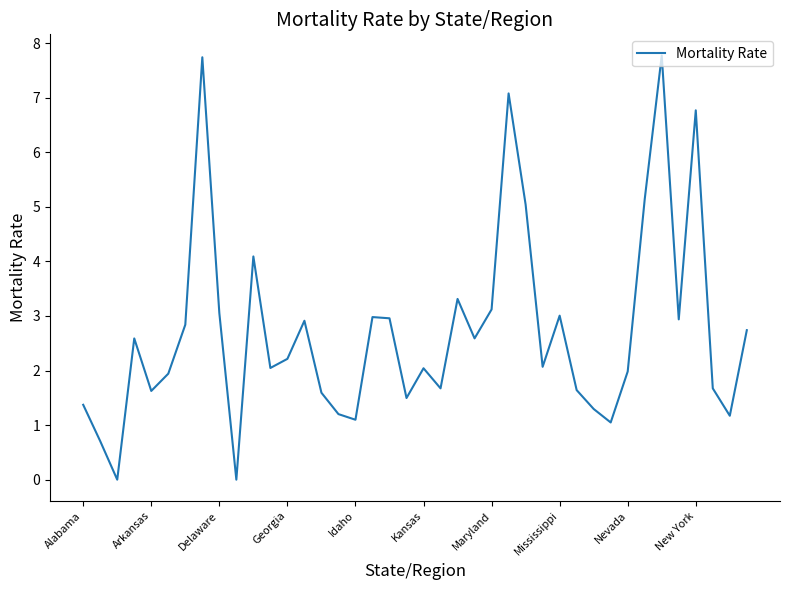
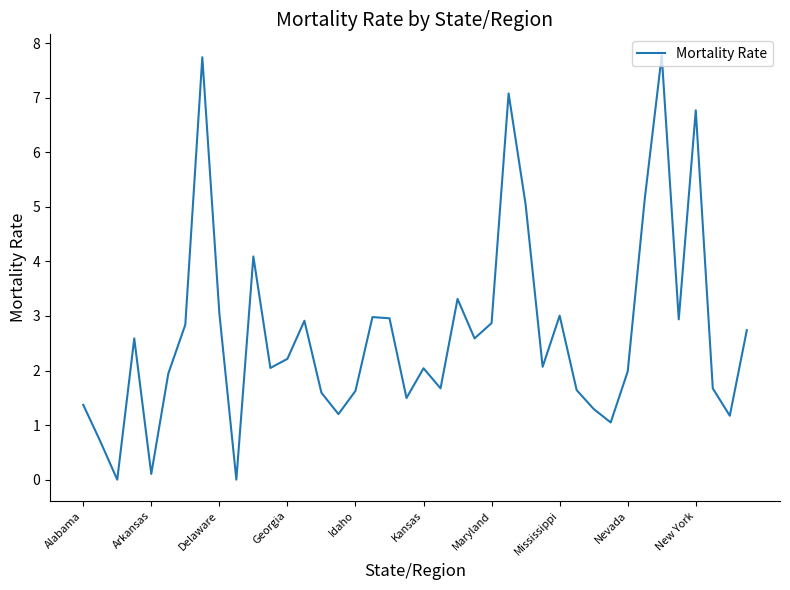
  {
    "Alabama": 1.4,
-   "Arkansas": 1.6,
+   "Arkansas": 0.1,
    "Delaware": 3.1,
    "Georgia": 2.2,
-   "Idaho": 1.1,
+   "Idaho": 1.6,
    "Kansas": 2.0,
-   "Maryland": 3.1,
+   "Maryland": 2.9,
    "Mississippi": 3.0,
    "Nevada": 2.0,
    "New York": 6.8
  }
